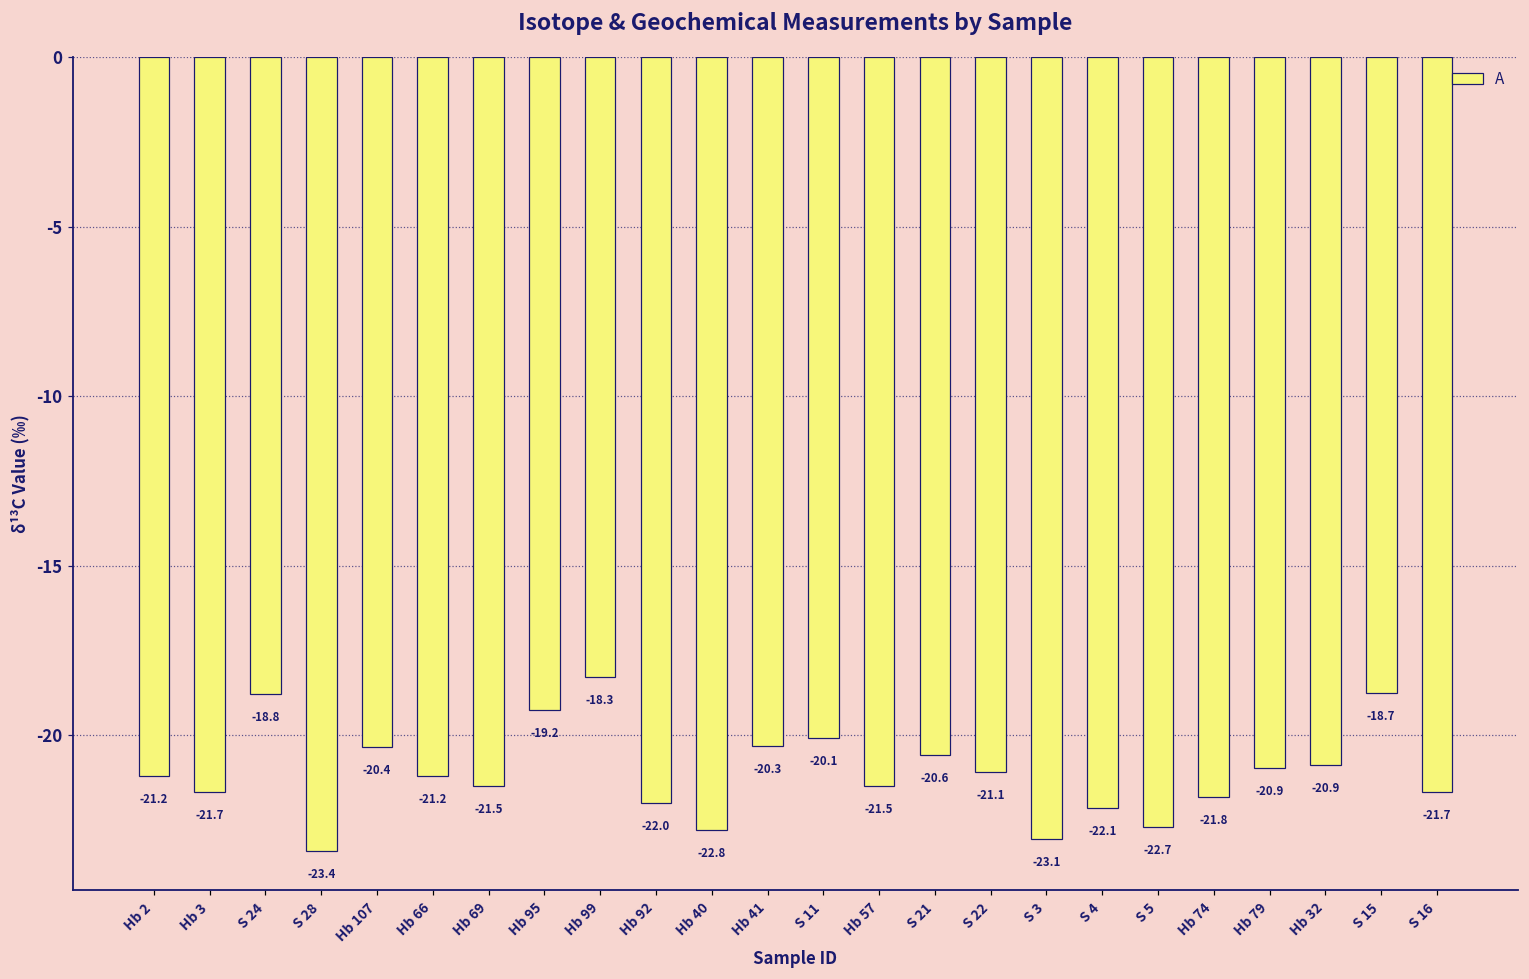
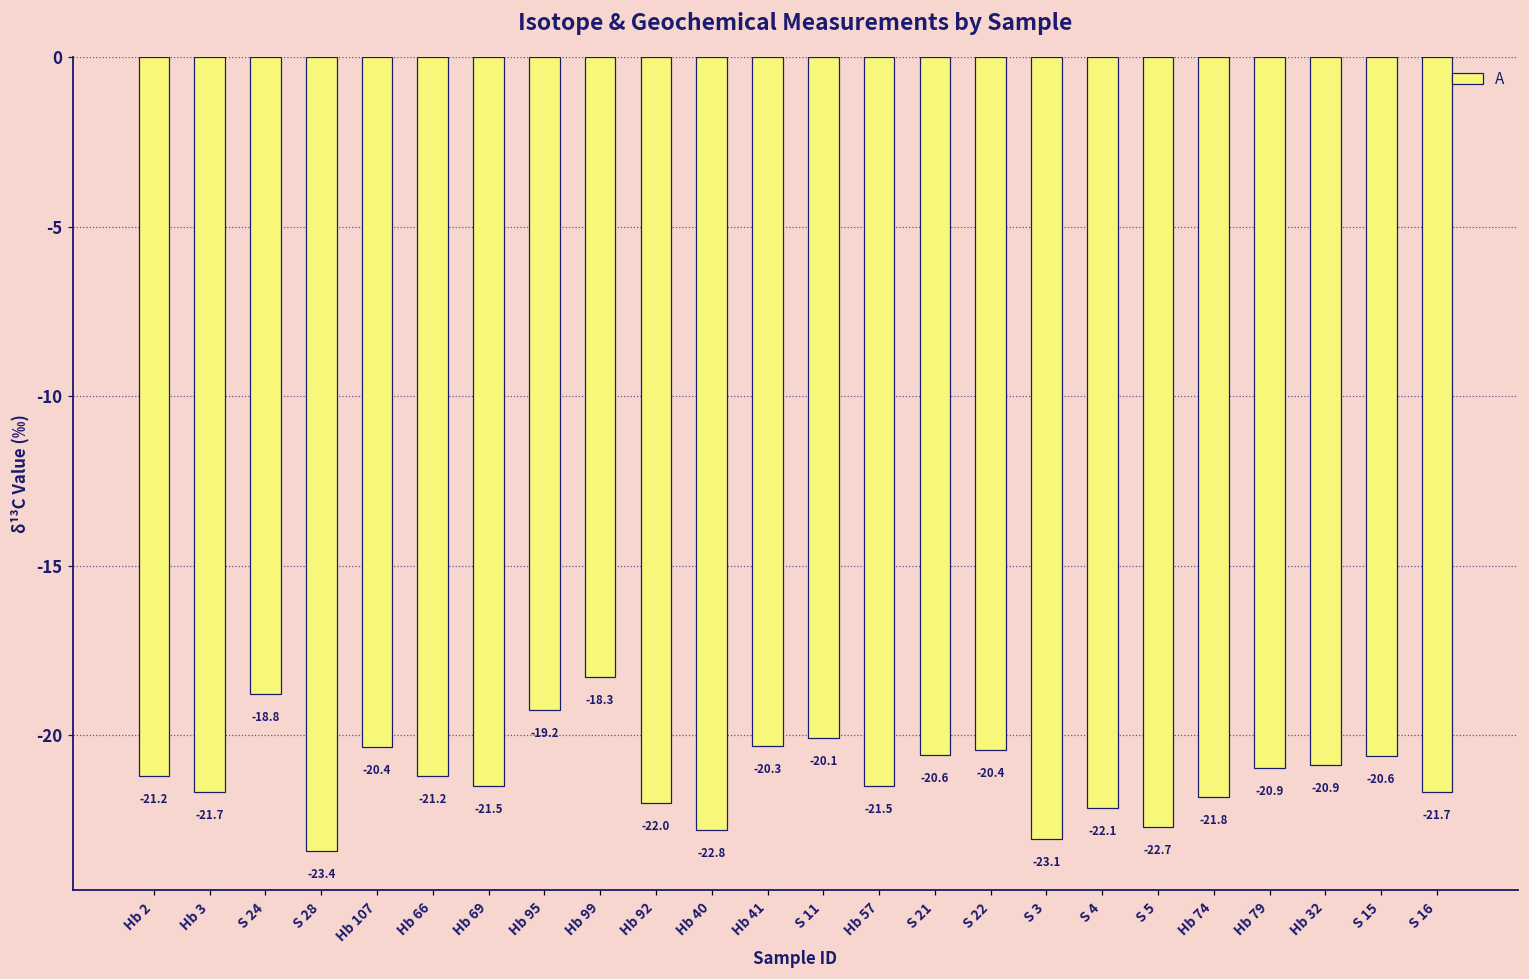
  {
    "Hb 2": -21.2,
    "Hb 3": -21.7,
    "S 24": -18.8,
    "S 28": -23.4,
    "Hb 107": -20.4,
    "Hb 66": -21.2,
    "Hb 69": -21.5,
    "Hb 95": -19.2,
    "Hb 99": -18.3,
    "Hb 92": -22.0,
    "Hb 40": -22.8,
    "Hb 41": -20.3,
    "S 11": -20.1,
    "Hb 57": -21.5,
    "S 21": -20.6,
-   "S 22": -21.1,
+   "S 22": -20.4,
    "S 3": -23.1,
    "S 4": -22.1,
    "S 5": -22.7,
    "Hb 74": -21.8,
    "Hb 79": -20.9,
    "Hb 32": -20.9,
-   "S 15": -18.7,
+   "S 15": -20.6,
    "S 16": -21.7
  }
